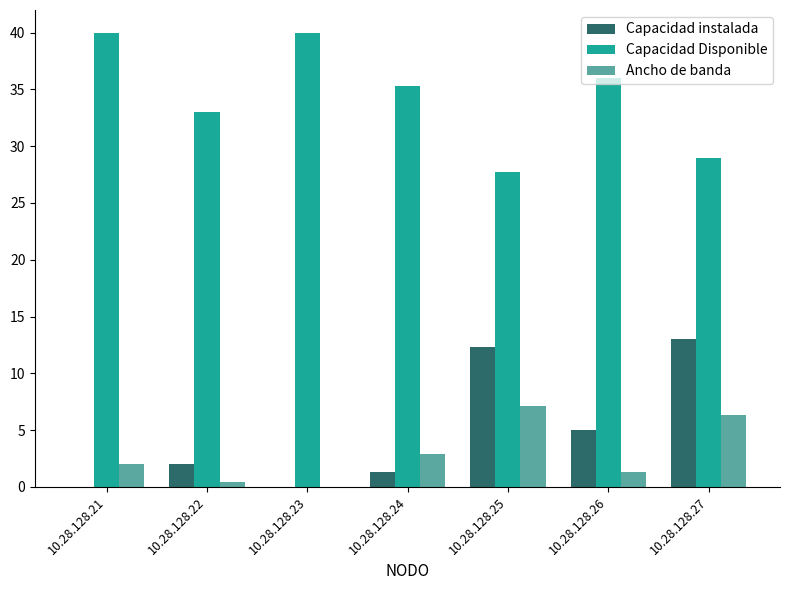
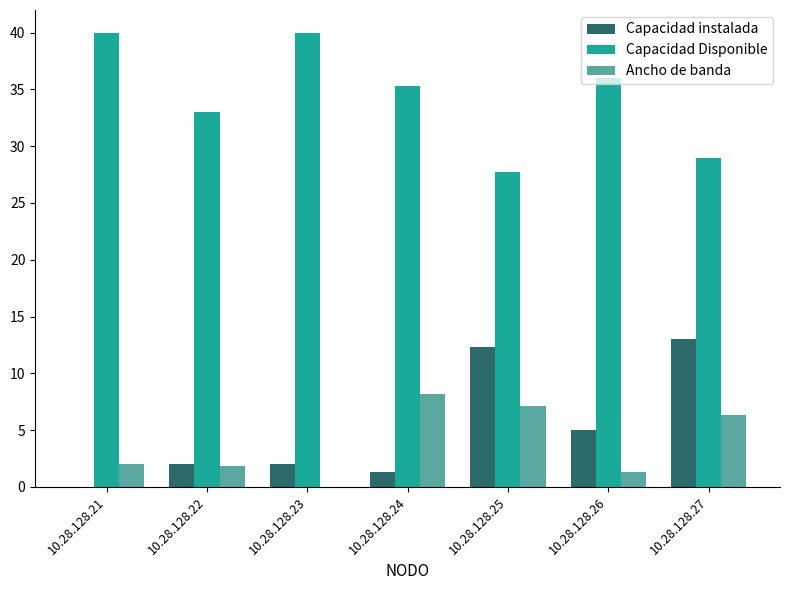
  {
    "Capacidad instalada": {
      "10.28.128.21": 0,
      "10.28.128.22": 2,
-     "10.28.128.23": 0,
+     "10.28.128.23": 2,
      "10.28.128.24": 1.3,
      "10.28.128.25": 12.3,
      "10.28.128.26": 5,
      "10.28.128.27": 13
    },
    "Capacidad Disponible": {
      "10.28.128.21": 40.0,
      "10.28.128.22": 33.0,
      "10.28.128.23": 40.0,
      "10.28.128.24": 35.3,
      "10.28.128.25": 27.7,
      "10.28.128.27": 29.0
    },
    "Ancho de banda": {
      "10.28.128.21": 2.0,
-     "10.28.128.22": 0.4,
+     "10.28.128.22": 1.8,
      "10.28.128.23": 0.0,
-     "10.28.128.24": 2.9,
+     "10.28.128.24": 8.2,
      "10.28.128.25": 7.2,
      "10.28.128.26": 1.3,
      "10.28.128.27": 6.4
    }
  }
